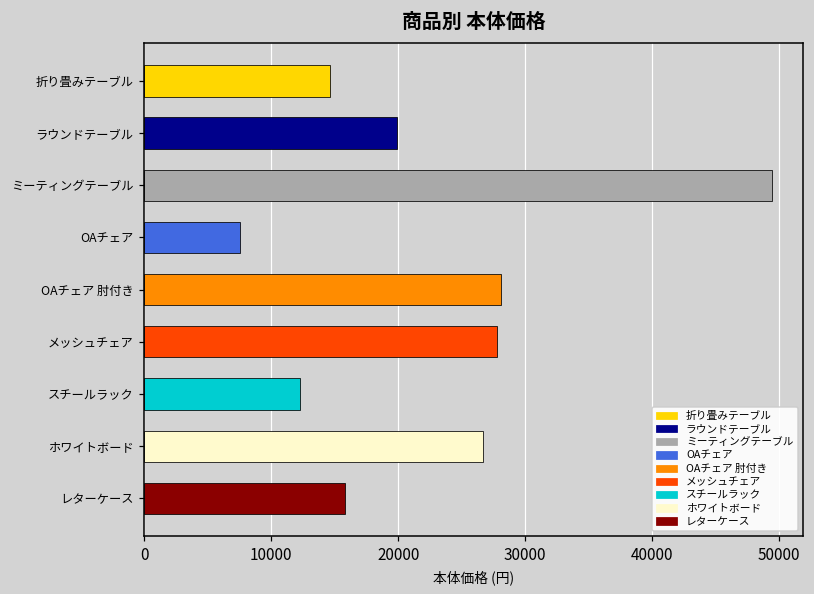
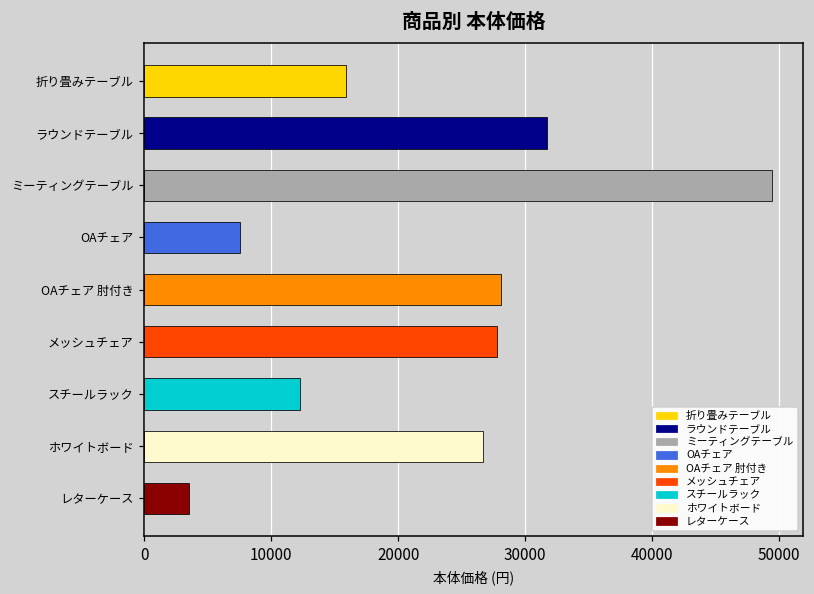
  {
-   "折り畳みテーブル": 14600,
-   "ラウンドテーブル": 19900,
+   "折り畳みテーブル": 15900,
+   "ラウンドテーブル": 31700,
    "ミーティングテーブル": 49400,
    "OAチェア": 7600,
    "OAチェア 肘付き": 28100,
    "メッシュチェア": 27800,
    "スチールラック": 12300,
    "ホワイトボード": 26700,
-   "レターケース": 15800
+   "レターケース": 3500
  }
